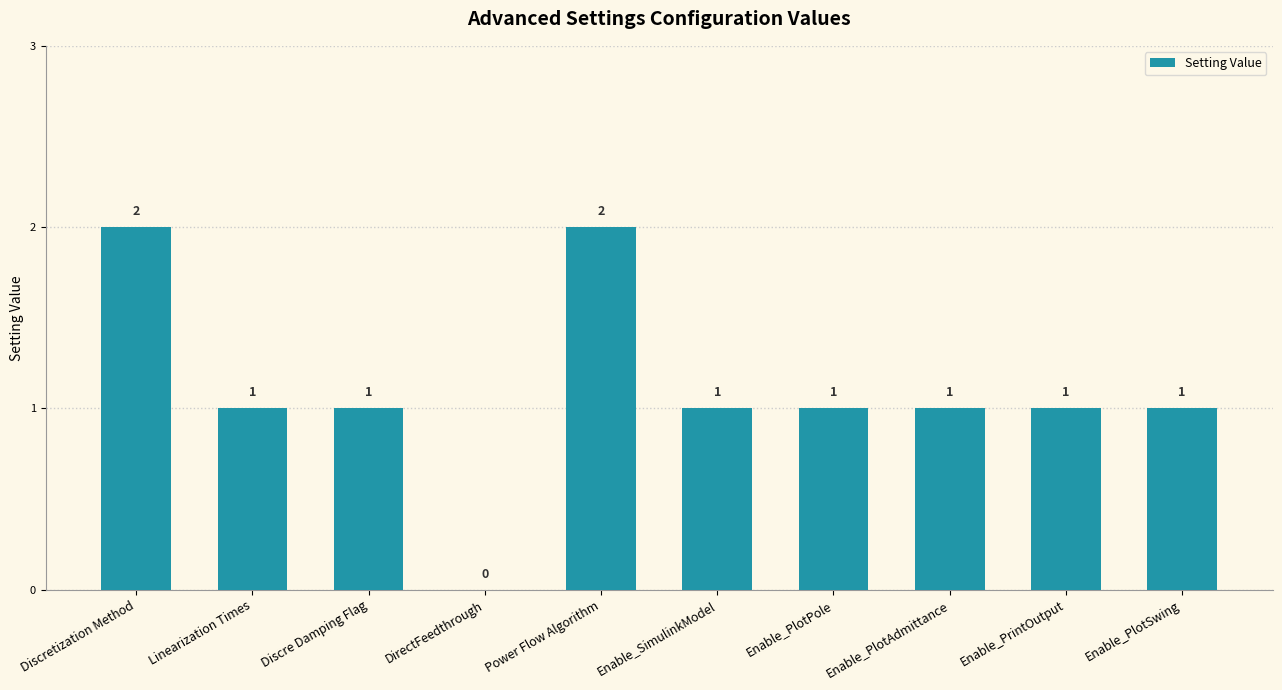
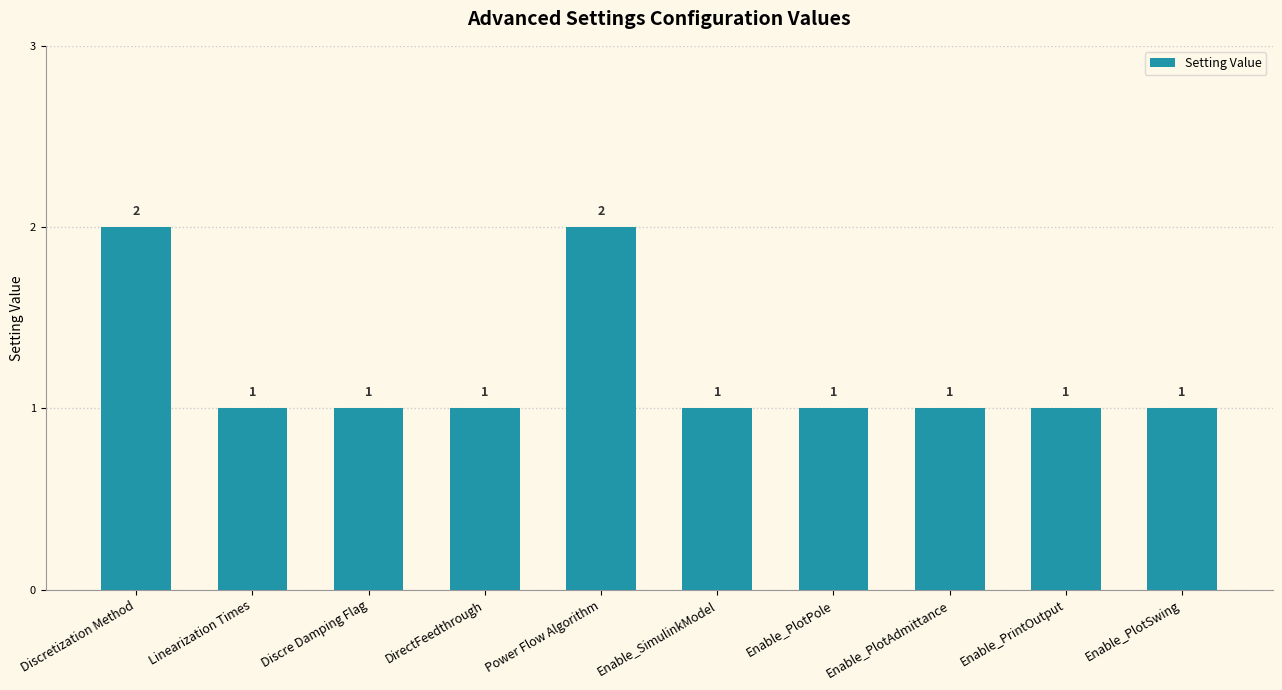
  {
    "Discretization Method": 2,
    "Linearization Times": 1,
    "Discre Damping Flag": 1,
-   "DirectFeedthrough": 0,
+   "DirectFeedthrough": 1,
    "Power Flow Algorithm": 2,
    "Enable_SimulinkModel": 1,
    "Enable_PlotPole": 1,
    "Enable_PlotAdmittance": 1,
    "Enable_PrintOutput": 1,
    "Enable_PlotSwing": 1
  }
